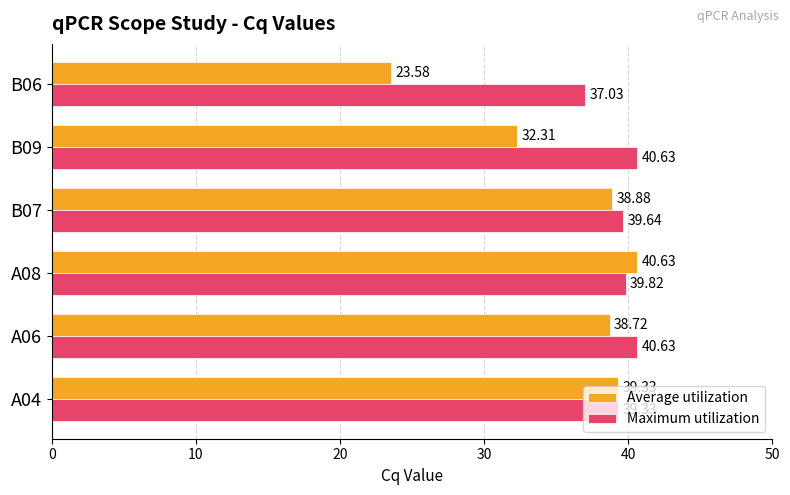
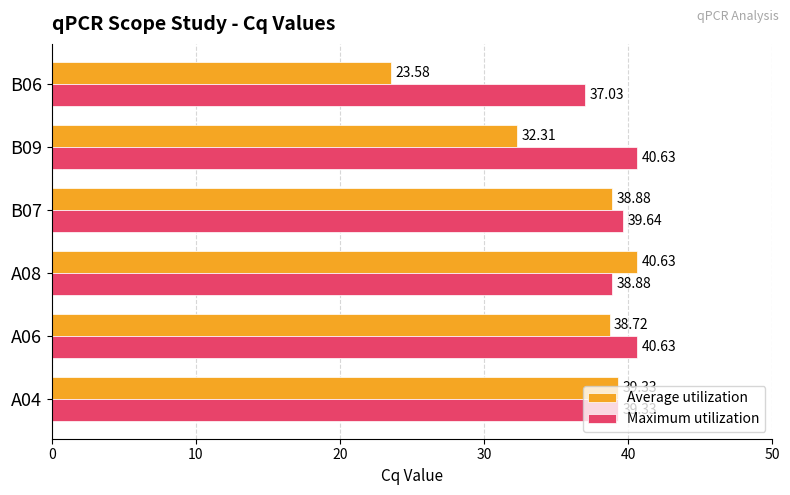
  {
    "Average utilization": {
      "B06": 23.58,
      "B09": 32.31,
      "B07": 38.88,
      "A08": 40.63,
      "A06": 38.72
    },
    "Maximum utilization": {
      "B06": 37.03,
      "B09": 40.63,
      "B07": 39.64,
-     "A08": 39.82,
+     "A08": 38.88,
      "A06": 40.63
    }
  }
